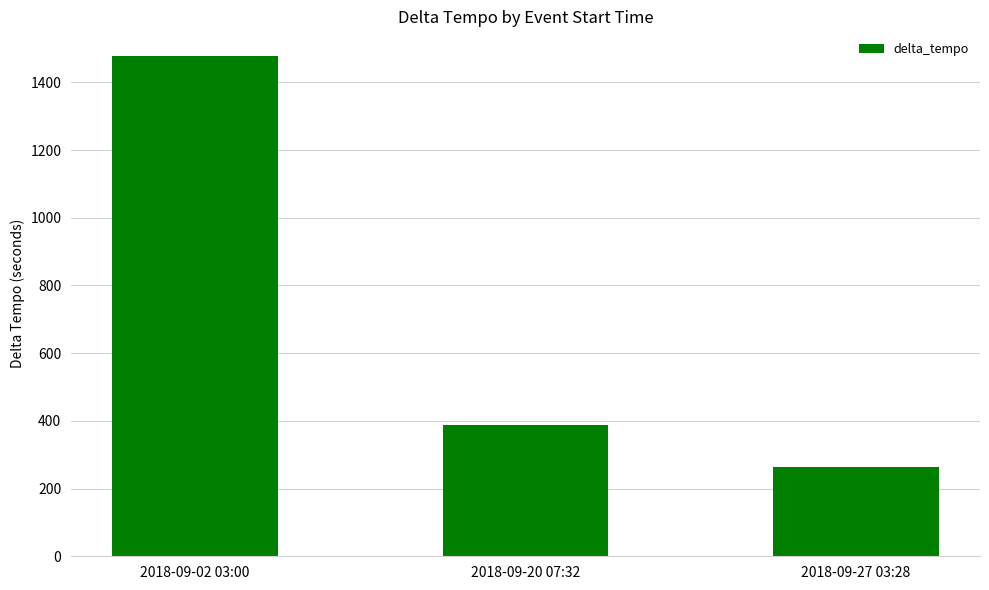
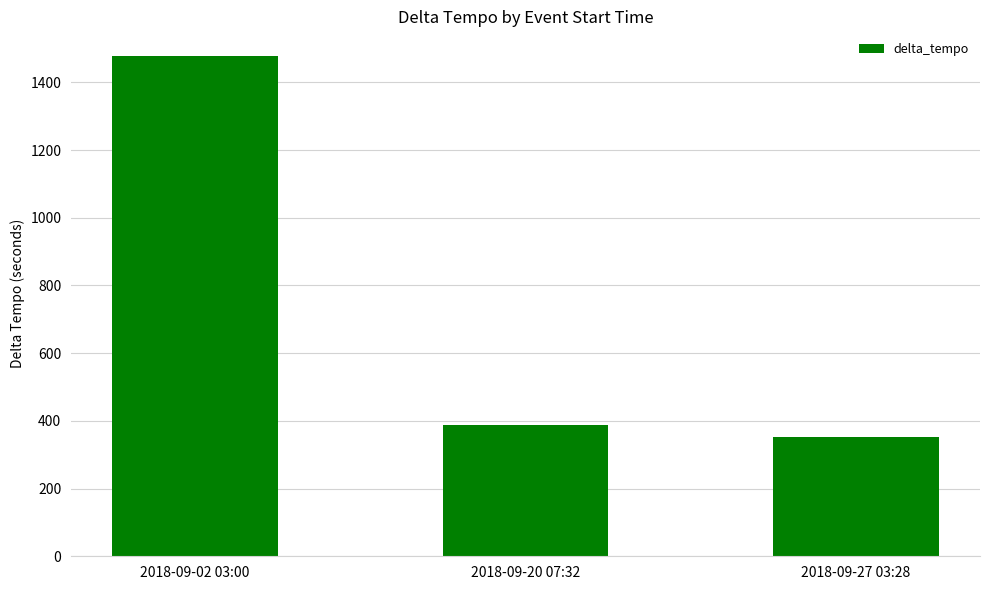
  {
    "2018-09-02 03:00": 1480,
    "2018-09-20 07:32": 390,
-   "2018-09-27 03:28": 260
+   "2018-09-27 03:28": 350
  }
